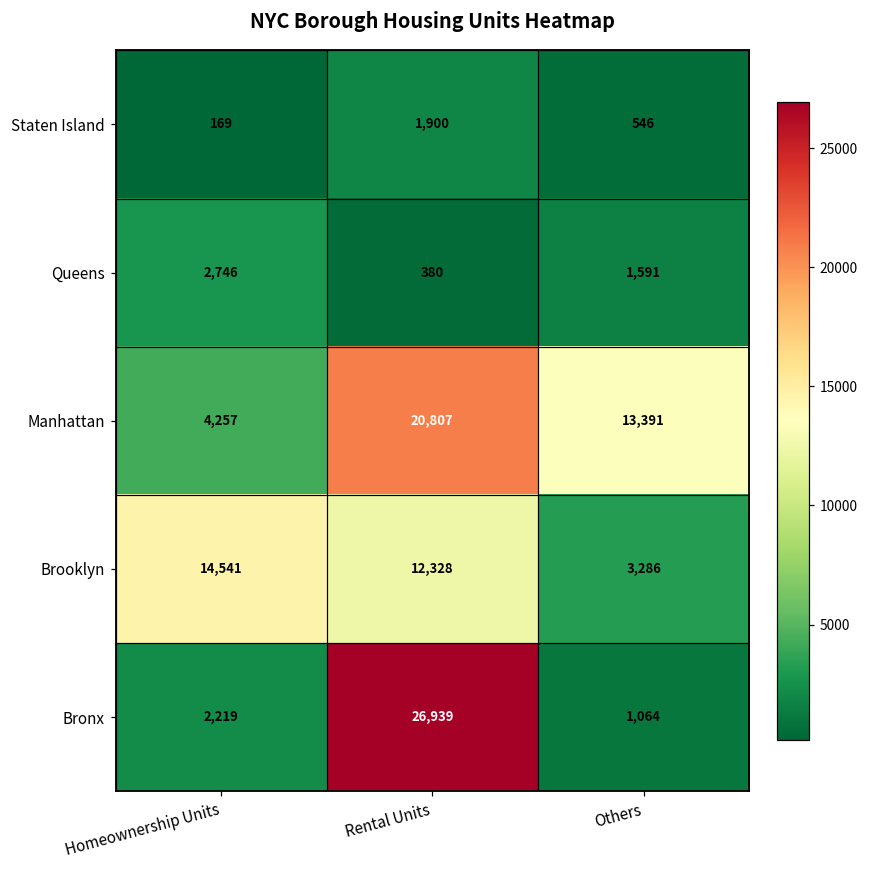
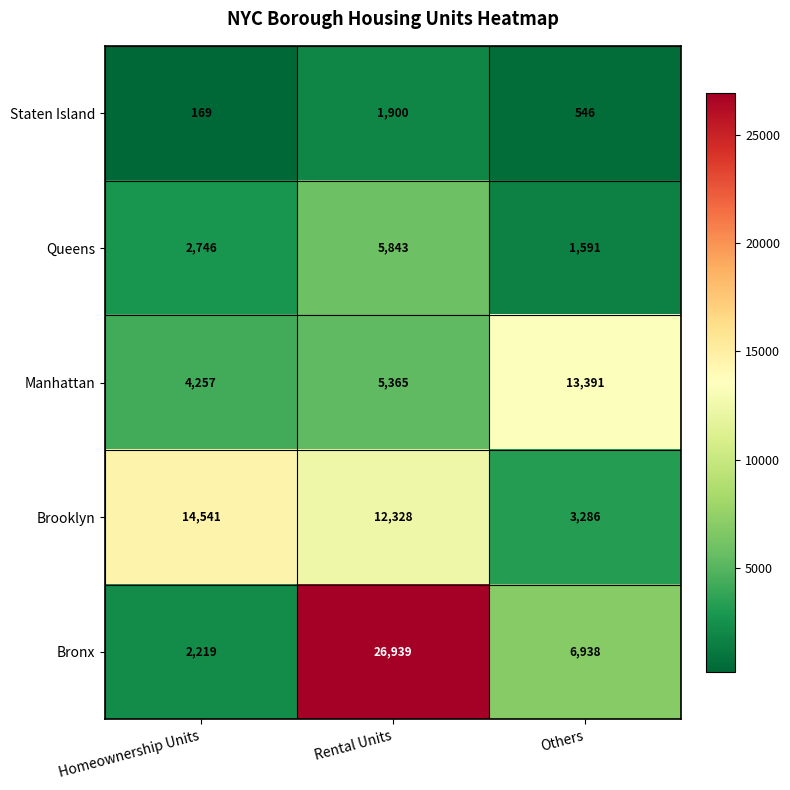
  {
    "Staten Island": {
      "Homeownership Units": "169",
      "Rental Units": "1,900",
      "Others": "546"
    },
    "Queens": {
      "Homeownership Units": "2,746",
-     "Rental Units": "380",
+     "Rental Units": "5,843",
      "Others": "1,591"
    },
    "Manhattan": {
      "Homeownership Units": "4,257",
-     "Rental Units": "20,807",
+     "Rental Units": "5,365",
      "Others": "13,391"
    },
    "Brooklyn": {
      "Homeownership Units": "14,541",
      "Rental Units": "12,328",
      "Others": "3,286"
    },
    "Bronx": {
      "Homeownership Units": "2,219",
      "Rental Units": "26,939",
-     "Others": "1,064"
+     "Others": "6,938"
    }
  }
